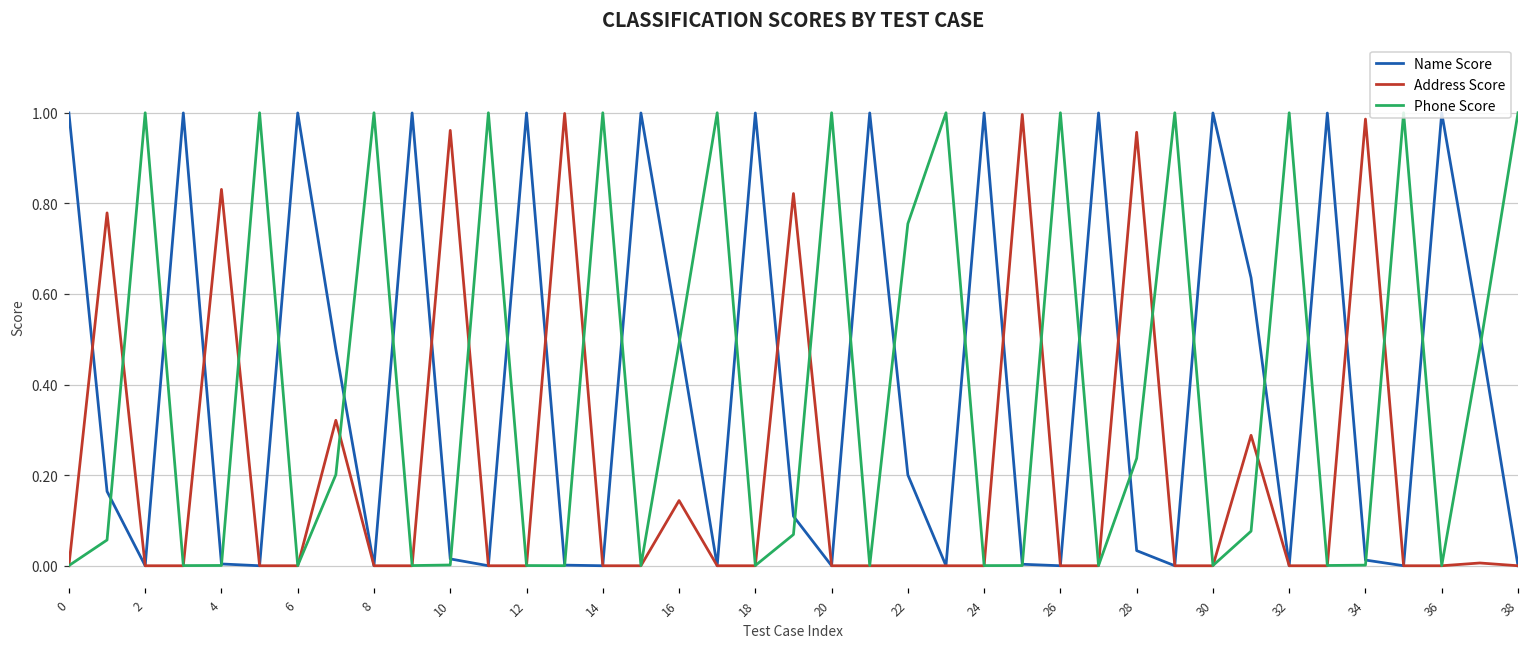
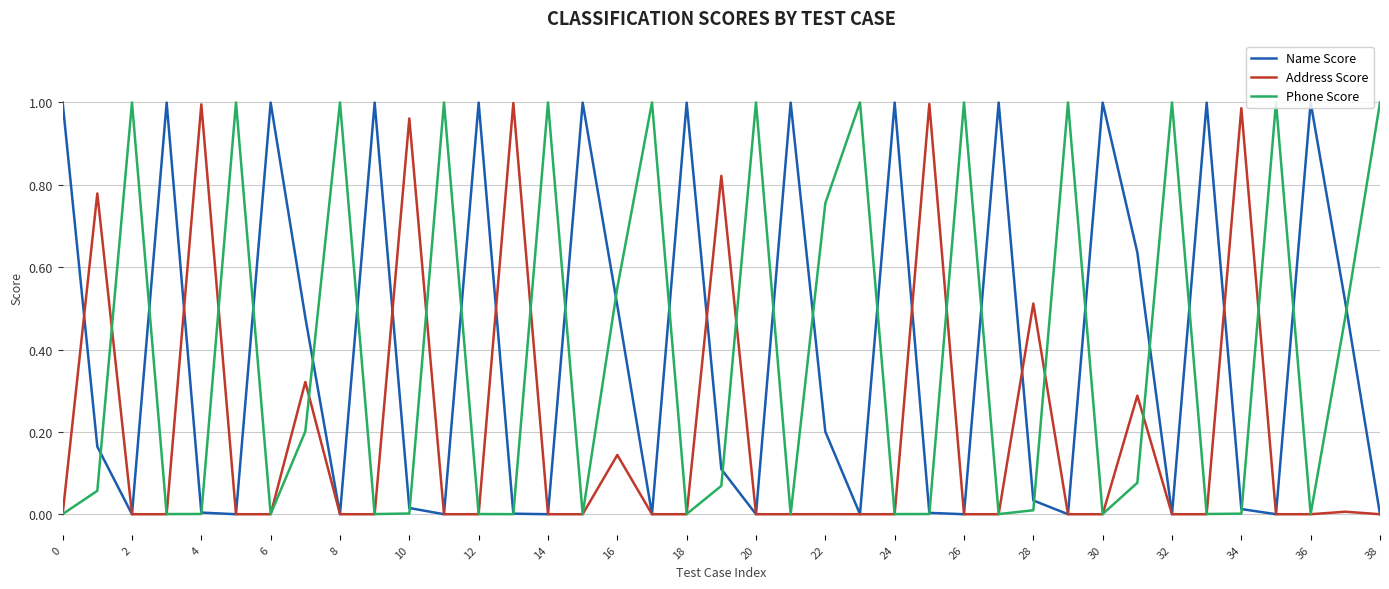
  {
    "Name Score": {
      "0": 1.00,
      "6": 1.00,
      "10": 0.02,
      "12": 1.00,
      "16": 0.51,
      "18": 1.00,
      "22": 0.20,
      "24": 1.00,
      "28": 0.03,
      "30": 1.00,
      "34": 0.01
    },
    "Address Score": {
-     "4": 0.83,
+     "4": 1.00,
      "10": 0.96,
      "16": 0.14,
      "22": 0.00,
-     "28": 0.96,
+     "28": 0.51,
      "34": 0.99
    },
    "Phone Score": {
      "2": 1.00,
      "8": 1.00,
      "10": 0.00,
      "14": 1.00,
-     "16": 0.49,
+     "16": 0.55,
      "20": 1.00,
      "22": 0.76,
      "26": 1.00,
-     "28": 0.24,
+     "28": 0.01,
      "32": 1.00,
      "34": 0.00,
      "38": 1.00
    }
  }
